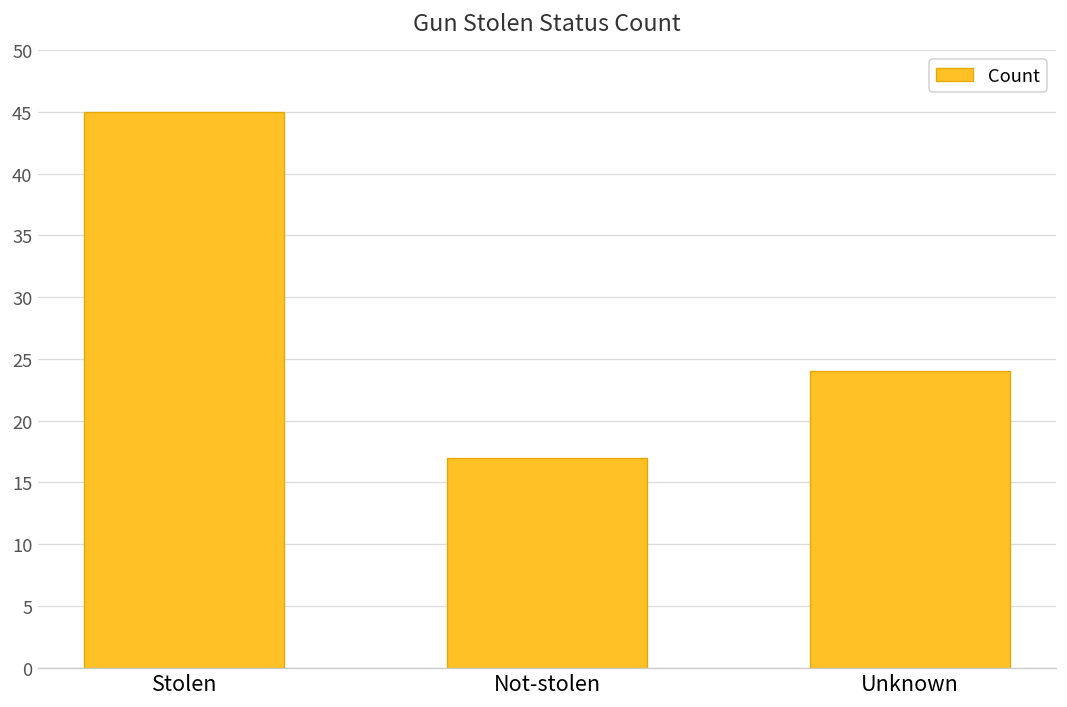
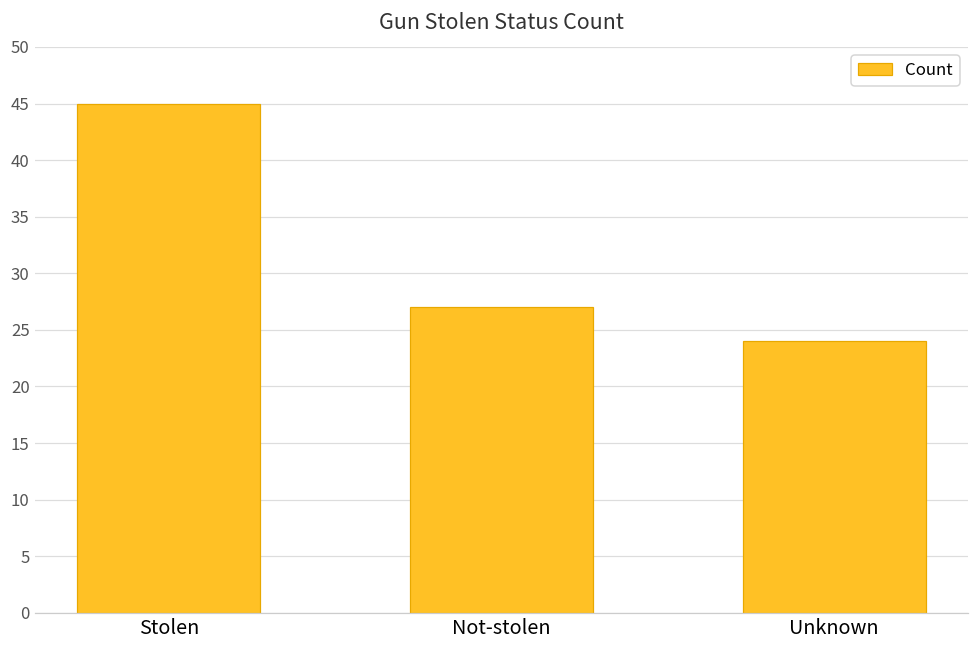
  {
    "Stolen": 45,
-   "Not-stolen": 17,
+   "Not-stolen": 27,
    "Unknown": 24
  }
